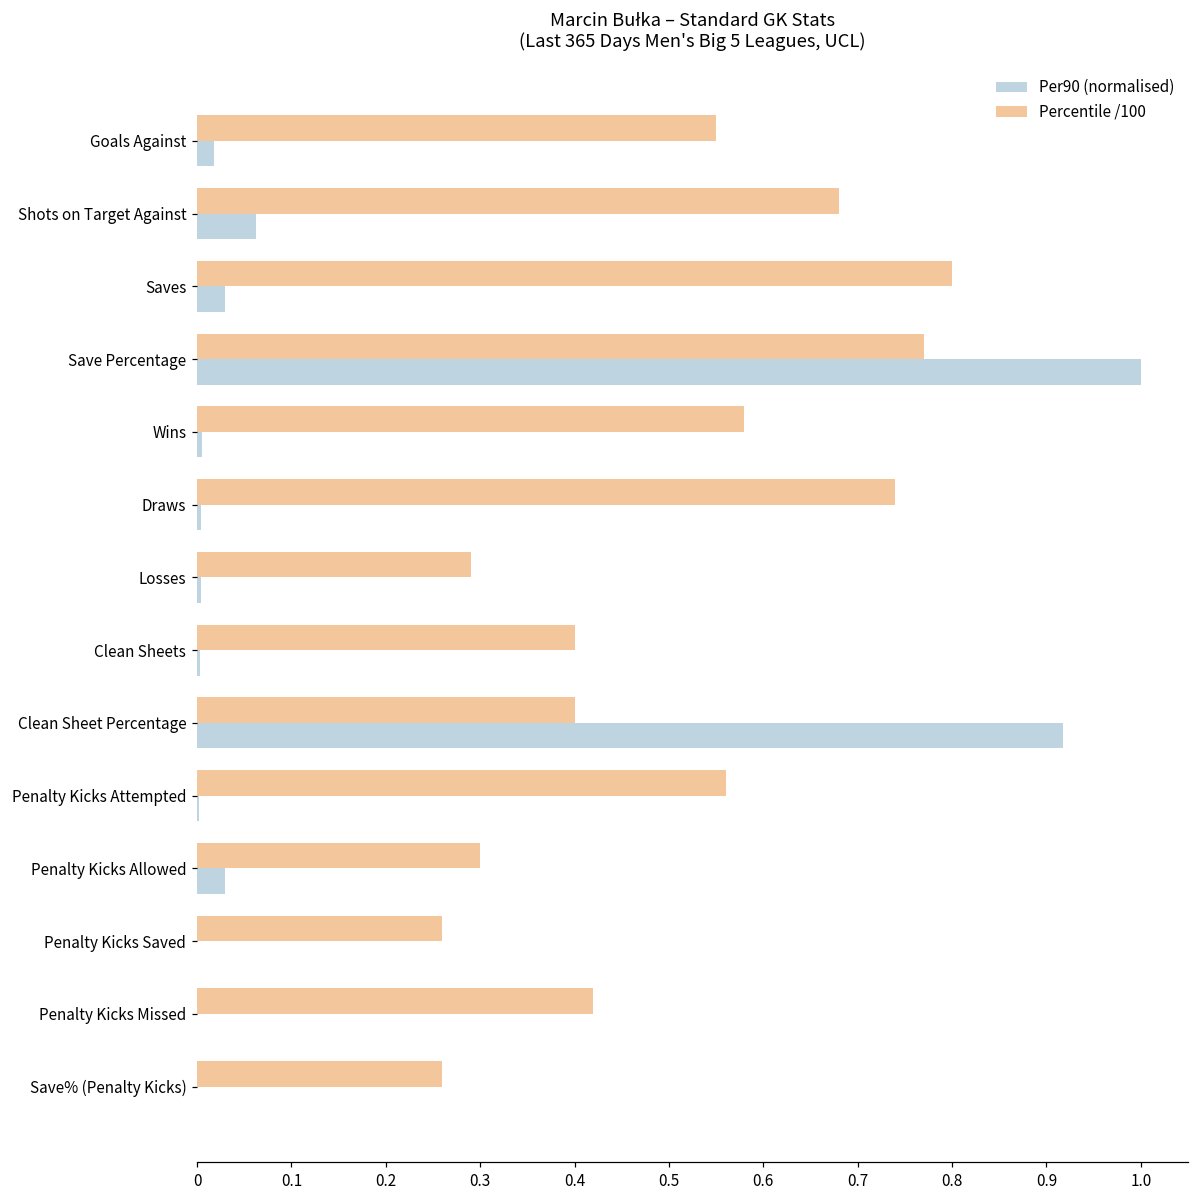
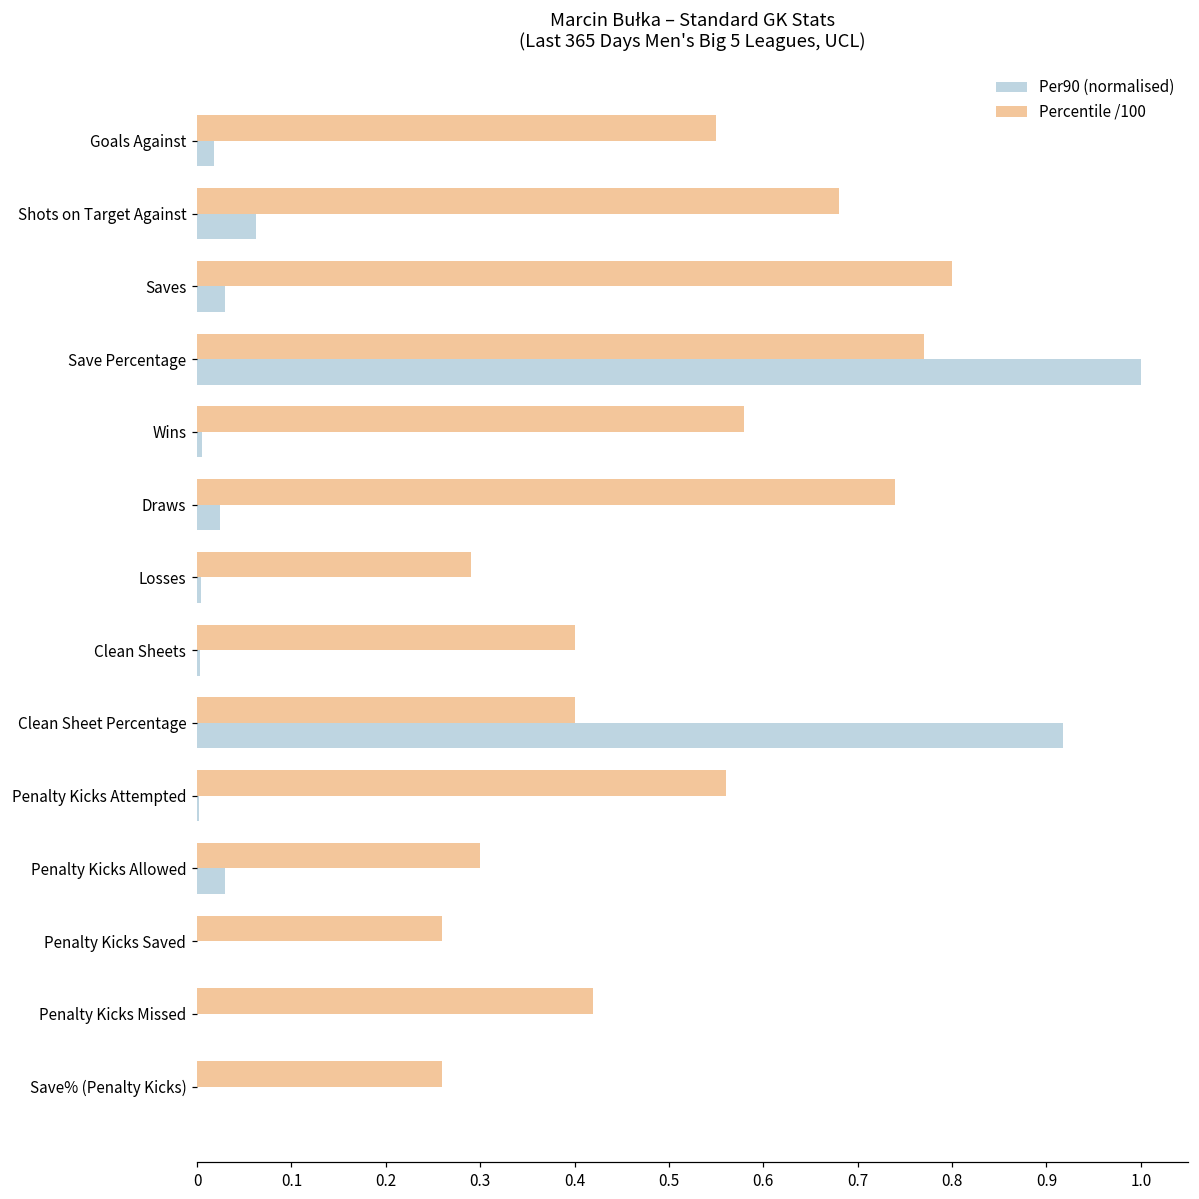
  {
    "Per90 (normalised)": {
      "Goals Against": 0.02,
      "Shots on Target Against": 0.06,
      "Saves": 0.03,
      "Save Percentage": 1.00,
      "Wins": 0.01,
-     "Draws": 0.00,
+     "Draws": 0.02,
      "Losses": 0.00,
      "Clean Sheets": 0.00,
      "Clean Sheet Percentage": 0.92,
      "Penalty Kicks Allowed": 0.03,
      "Penalty Kicks Saved": 0.00,
      "Penalty Kicks Missed": 0.00,
      "Save% (Penalty Kicks)": 0.00
    },
    "Percentile /100": {
      "Goals Against": 0.55,
      "Shots on Target Against": 0.68,
      "Saves": 0.80,
      "Save Percentage": 0.77,
      "Wins": 0.58,
      "Draws": 0.74,
      "Losses": 0.29,
      "Clean Sheets": 0.40,
      "Clean Sheet Percentage": 0.40,
      "Penalty Kicks Attempted": 0.56,
      "Penalty Kicks Allowed": 0.30,
      "Penalty Kicks Saved": 0.26,
      "Penalty Kicks Missed": 0.42,
      "Save% (Penalty Kicks)": 0.26
    }
  }
